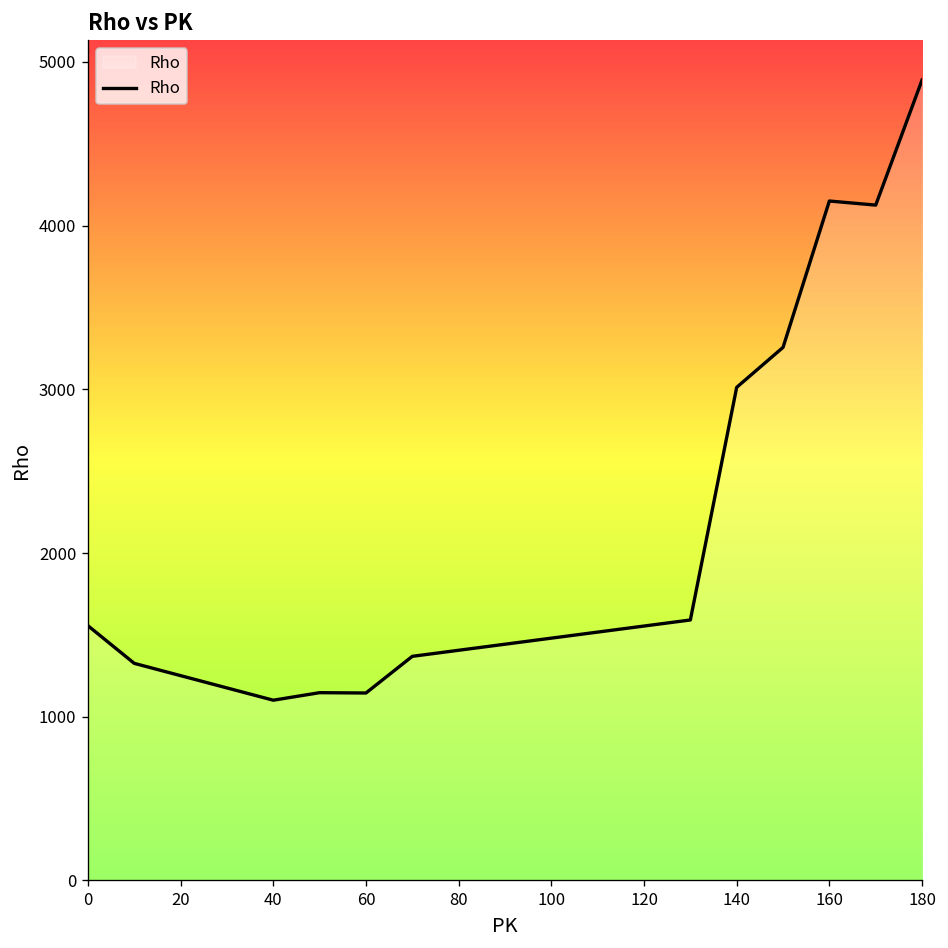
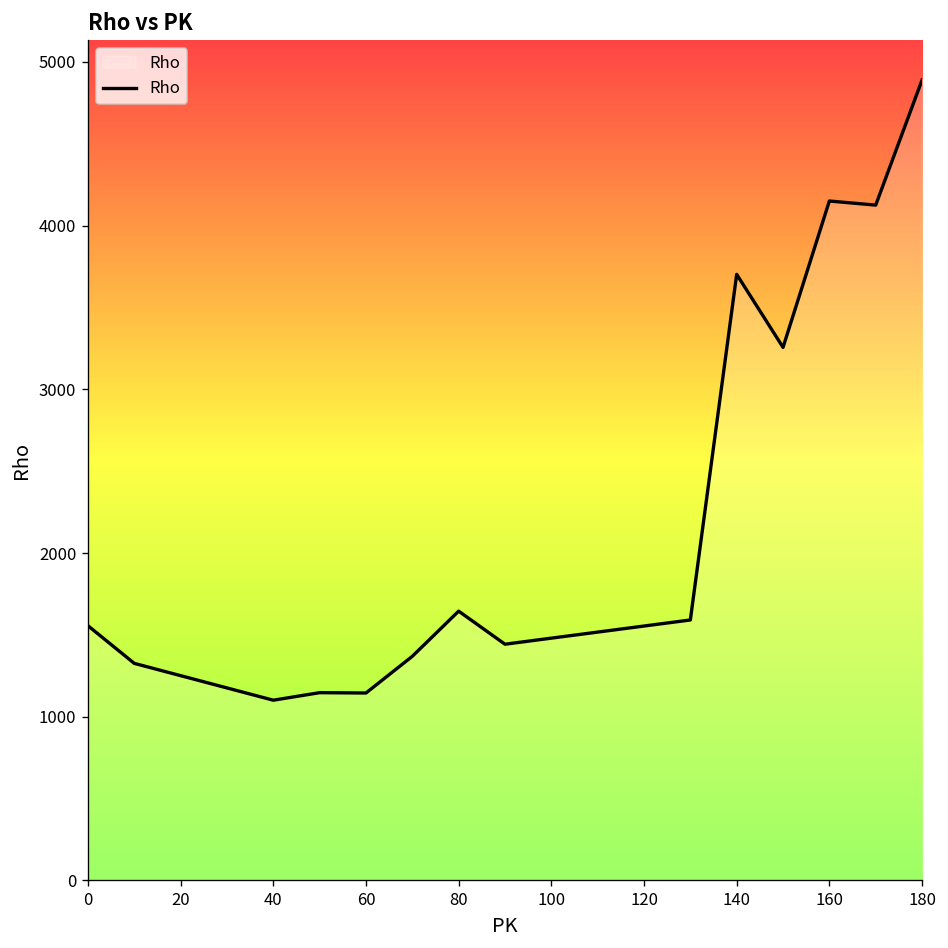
  {
    "0": 1560,
    "20": 1250,
    "40": 1100,
    "60": 1150,
-   "80": 1410,
+   "80": 1650,
    "100": 1480,
    "120": 1550,
-   "140": 3010,
+   "140": 3700,
    "160": 4150,
    "180": 4890
  }
